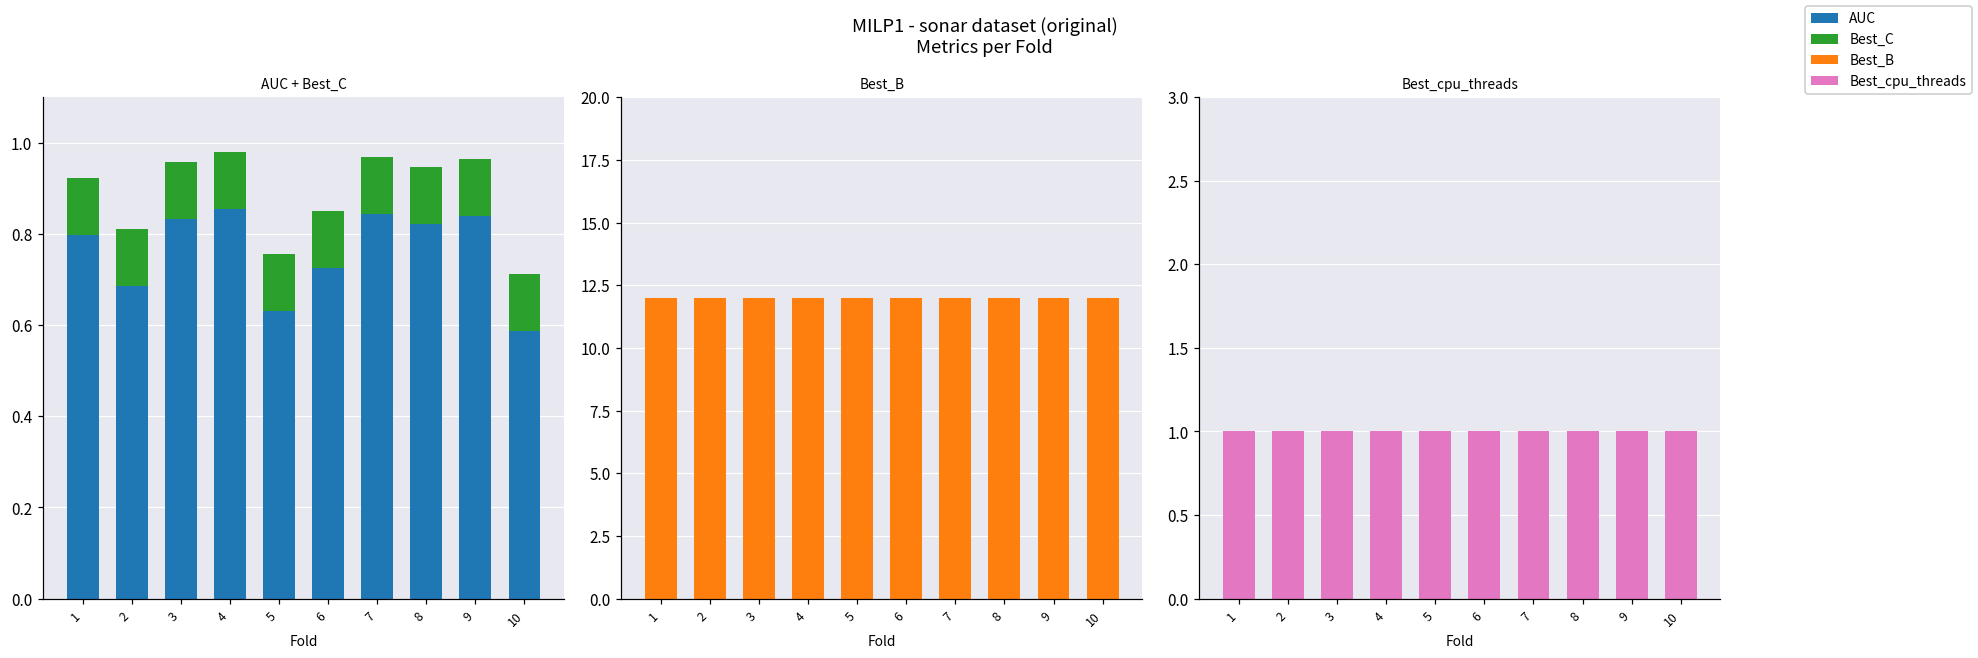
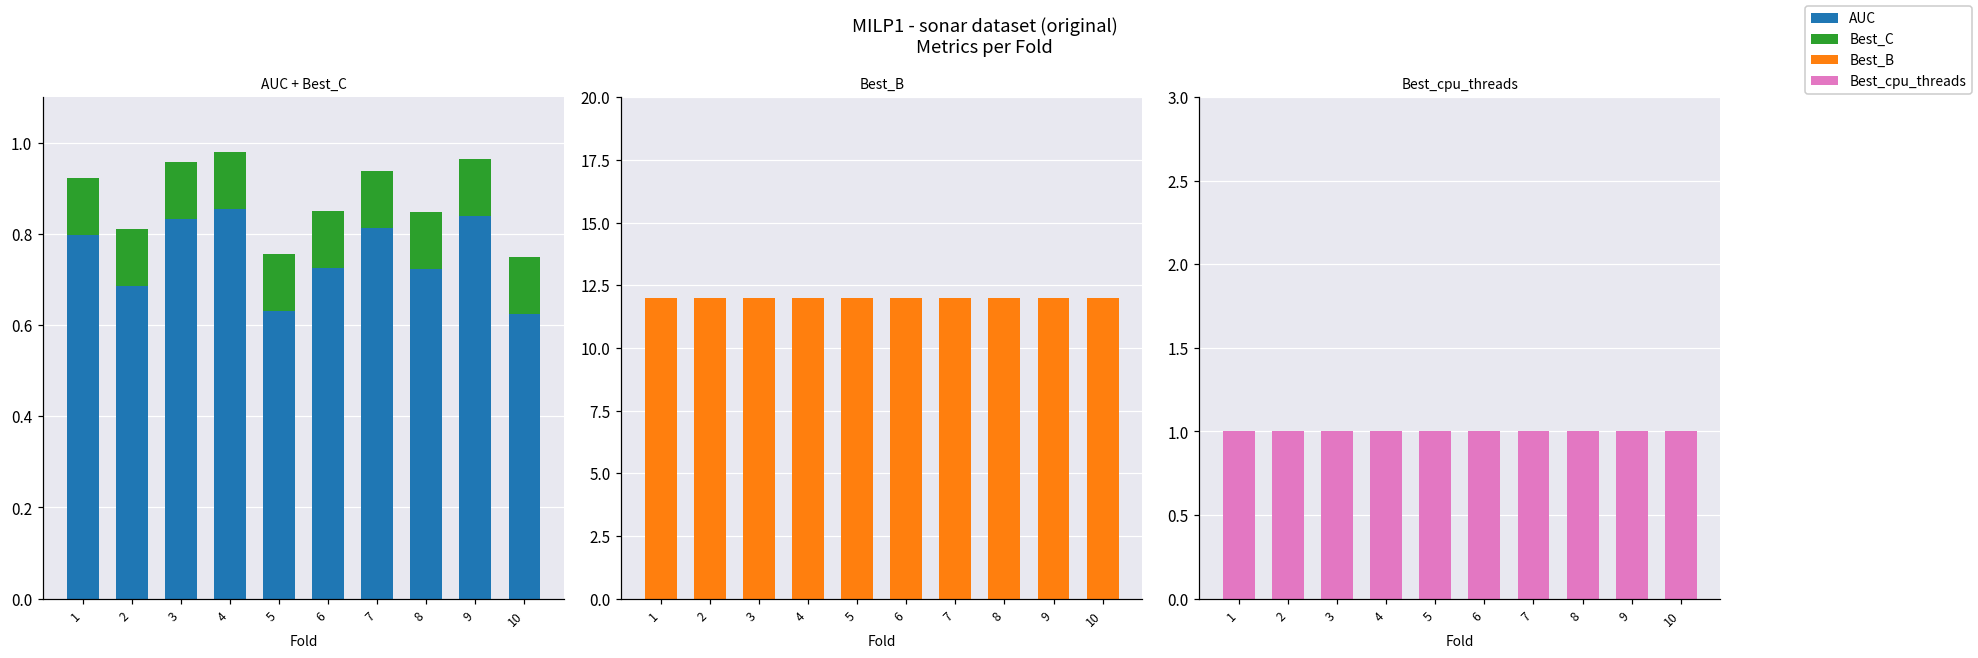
  {
    "AUC + Best_C": {
      "AUC": {
        "1": 0.80,
        "2": 0.69,
        "3": 0.83,
        "4": 0.85,
        "5": 0.63,
        "6": 0.72,
-       "7": 0.84,
-       "8": 0.82,
+       "7": 0.81,
+       "8": 0.72,
        "9": 0.84,
-       "10": 0.59
+       "10": 0.63
      },
      "Best_C": {
        "1": 0.13,
        "2": 0.13,
        "3": 0.13,
        "4": 0.13,
        "5": 0.13,
        "6": 0.13,
        "7": 0.13,
        "8": 0.13,
        "9": 0.13,
        "10": 0.13
      }
    },
    "Best_B": {
      "1": 12.0,
      "2": 12.0,
      "3": 12.0,
      "4": 12.0,
      "5": 12.0,
      "6": 12.0,
      "7": 12.0,
      "8": 12.0,
      "9": 12.0,
      "10": 12.0
    },
    "Best_cpu_threads": {
      "1": 1.00,
      "2": 1.00,
      "3": 1.00,
      "4": 1.00,
      "5": 1.00,
      "6": 1.00,
      "7": 1.00,
      "8": 1.00,
      "9": 1.00,
      "10": 1.00
    }
  }
